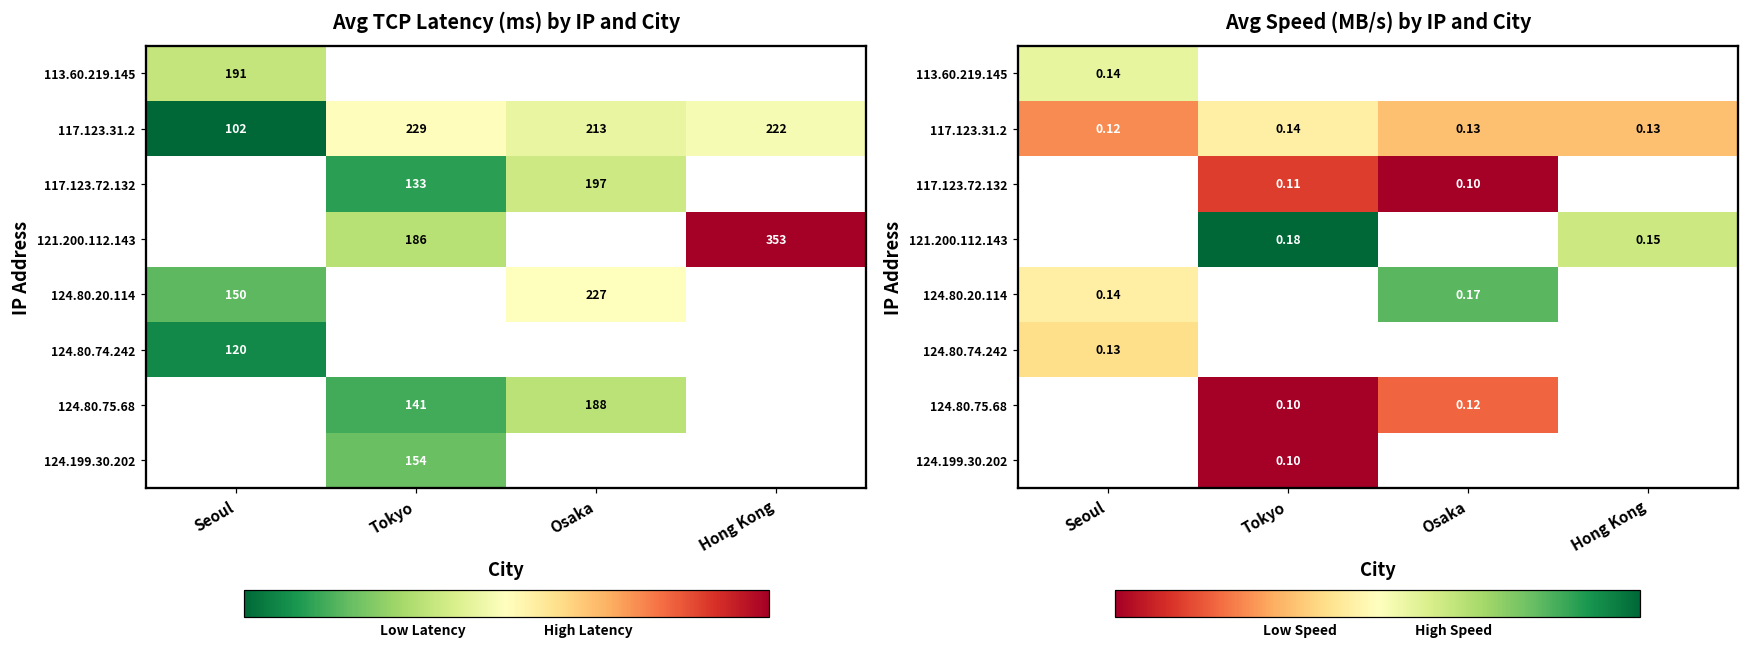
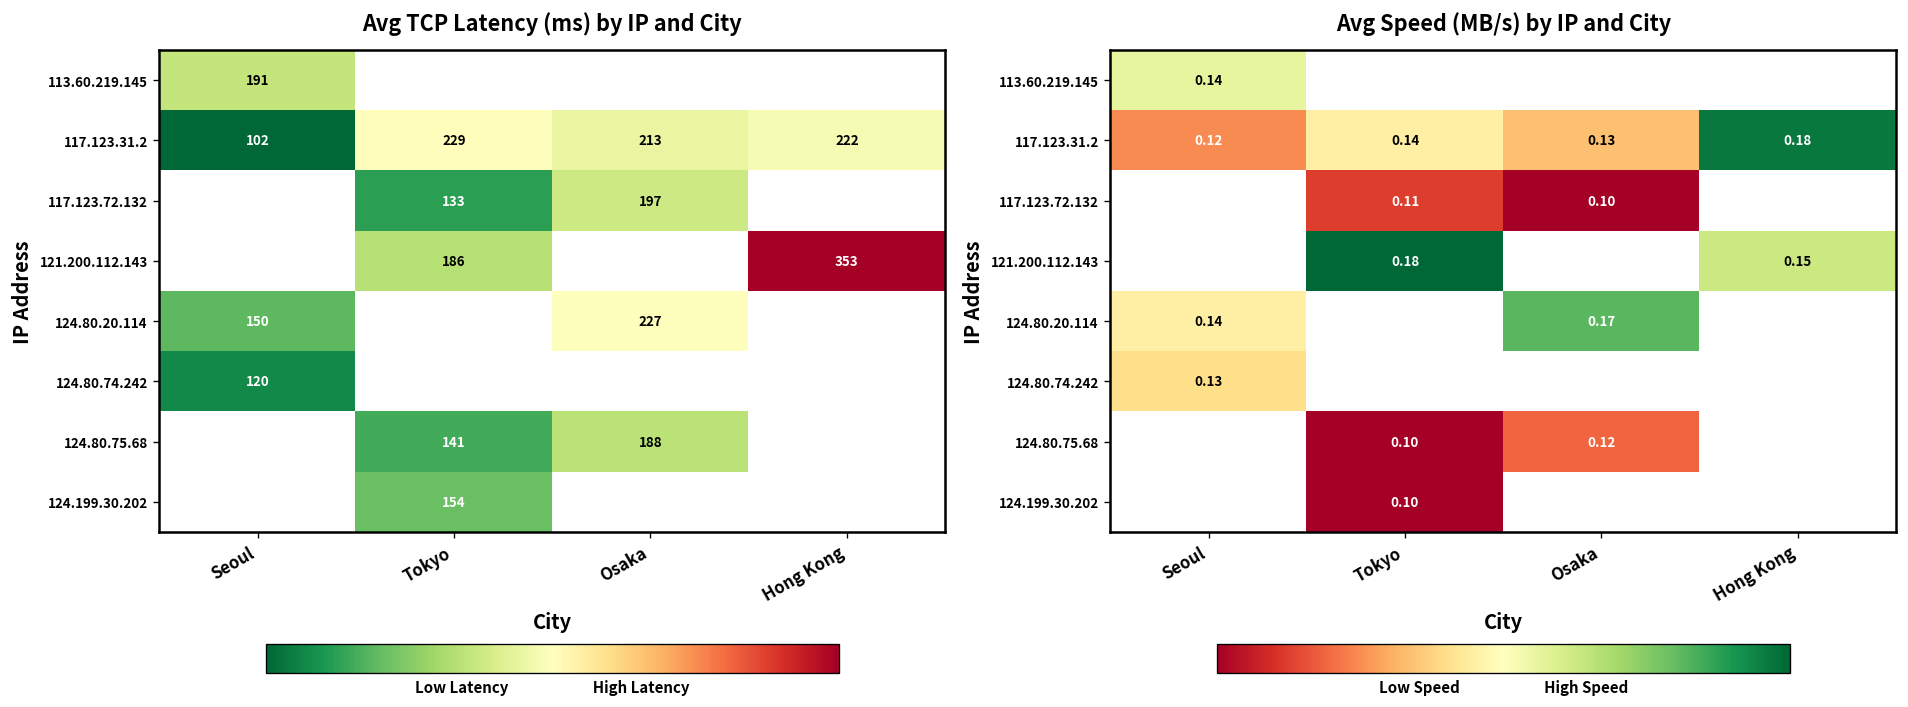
  {
    "Avg TCP Latency (ms) by IP and City": {
      "113.60.219.145": {
        "Seoul": 191
      },
      "117.123.31.2": {
        "Seoul": 102,
        "Tokyo": 229,
        "Osaka": 213,
        "Hong Kong": 222
      },
      "117.123.72.132": {
        "Tokyo": 133,
        "Osaka": 197
      },
      "121.200.112.143": {
        "Tokyo": 186,
        "Hong Kong": 353
      },
      "124.80.20.114": {
        "Seoul": 150,
        "Osaka": 227
      },
      "124.80.74.242": {
        "Seoul": 120
      },
      "124.80.75.68": {
        "Tokyo": 141,
        "Osaka": 188
      },
      "124.199.30.202": {
        "Tokyo": 154
      }
    },
    "Avg Speed (MB/s) by IP and City": {
      "113.60.219.145": {
        "Seoul": 0.14
      },
      "117.123.31.2": {
        "Seoul": 0.12,
        "Tokyo": 0.14,
        "Osaka": 0.13,
-       "Hong Kong": 0.13
+       "Hong Kong": 0.18
      },
      "117.123.72.132": {
        "Tokyo": 0.11,
        "Osaka": 0.10
      },
      "121.200.112.143": {
        "Tokyo": 0.18,
        "Hong Kong": 0.15
      },
      "124.80.20.114": {
        "Seoul": 0.14,
        "Osaka": 0.17
      },
      "124.80.74.242": {
        "Seoul": 0.13
      },
      "124.80.75.68": {
        "Tokyo": 0.10,
        "Osaka": 0.12
      },
      "124.199.30.202": {
        "Tokyo": 0.10
      }
    }
  }
